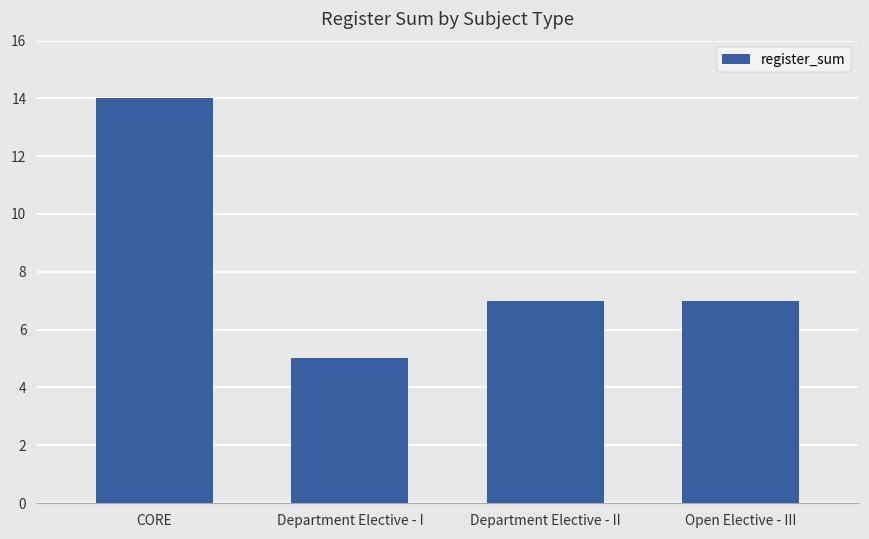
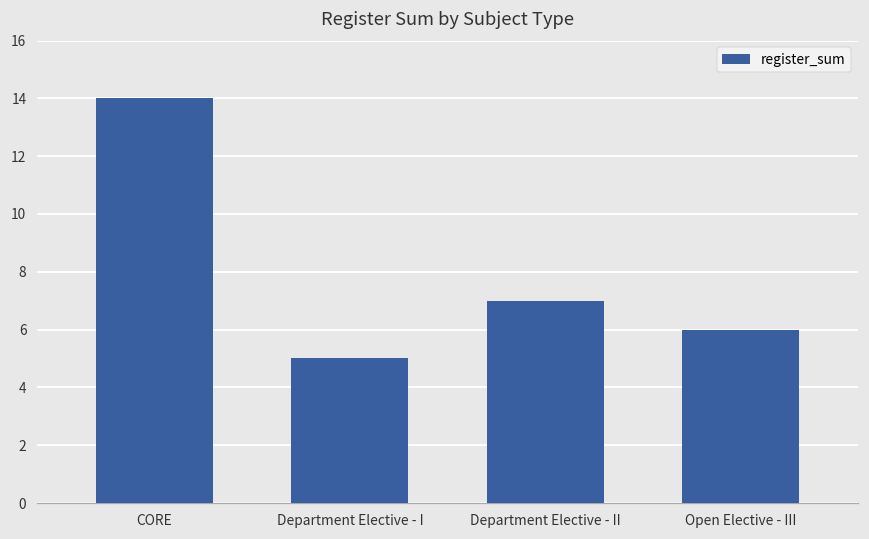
  {
    "CORE": 14,
    "Department Elective - I": 5,
    "Department Elective - II": 7,
-   "Open Elective - III": 7
+   "Open Elective - III": 6
  }
